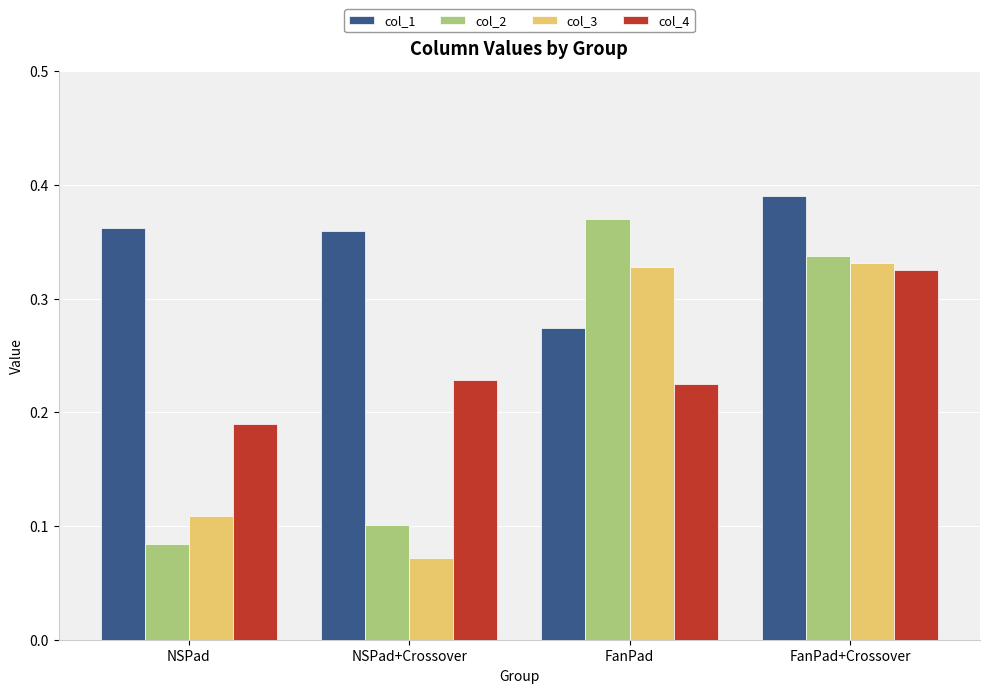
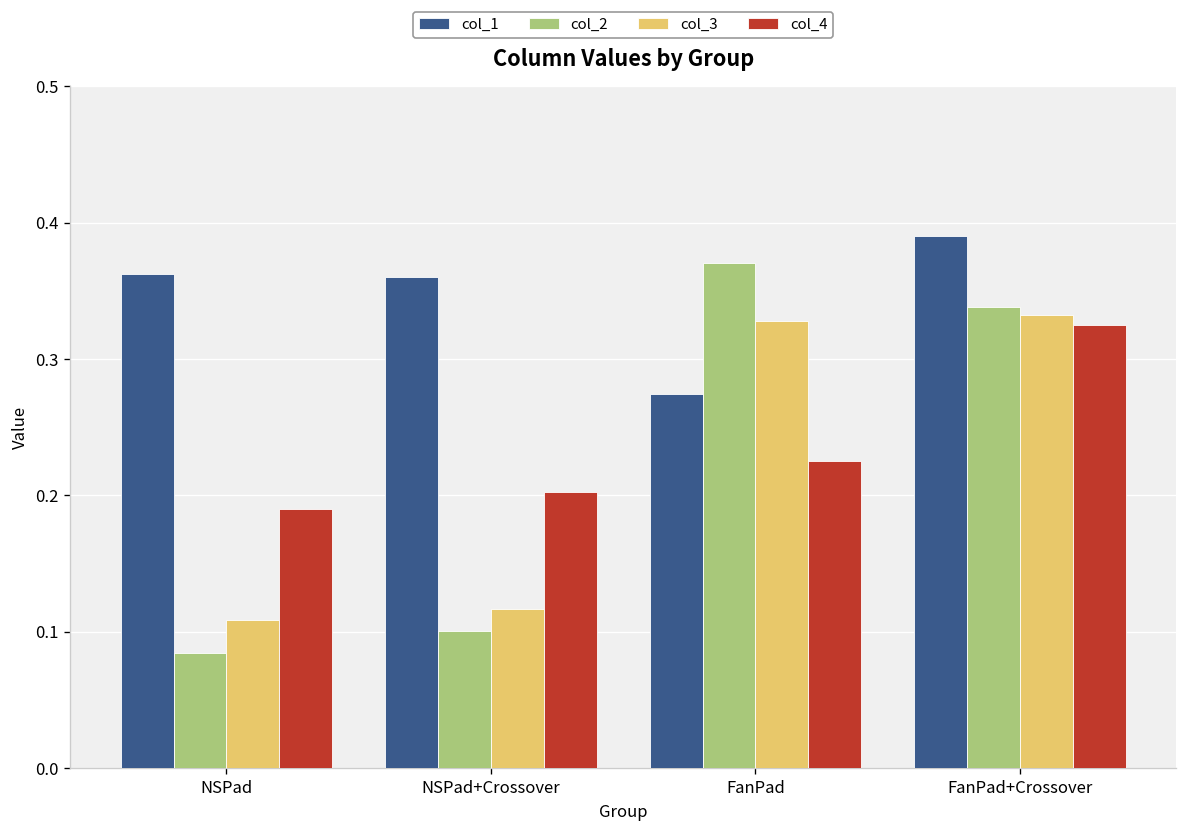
  {
    "col_1": {
      "NSPad": 0.363,
      "NSPad+Crossover": 0.360,
      "FanPad": 0.274,
      "FanPad+Crossover": 0.390
    },
    "col_2": {
      "NSPad": 0.084,
      "NSPad+Crossover": 0.101,
      "FanPad": 0.370,
      "FanPad+Crossover": 0.338
    },
    "col_3": {
      "NSPad": 0.109,
-     "NSPad+Crossover": 0.072,
+     "NSPad+Crossover": 0.117,
      "FanPad": 0.328,
      "FanPad+Crossover": 0.332
    },
    "col_4": {
      "NSPad": 0.190,
-     "NSPad+Crossover": 0.229,
+     "NSPad+Crossover": 0.202,
      "FanPad": 0.225,
      "FanPad+Crossover": 0.325
    }
  }
